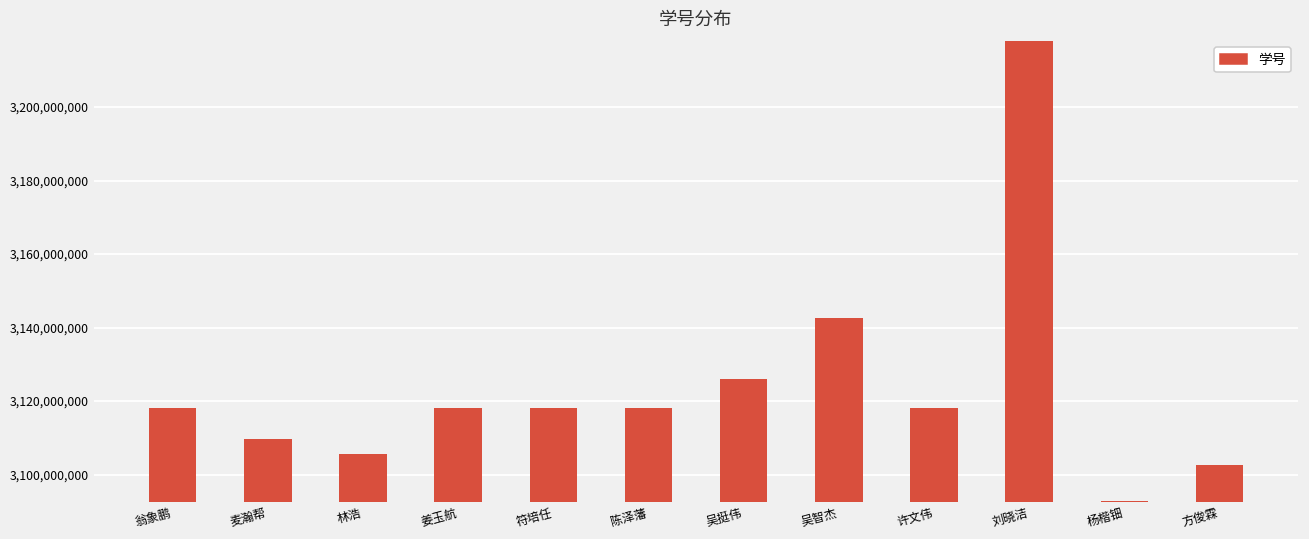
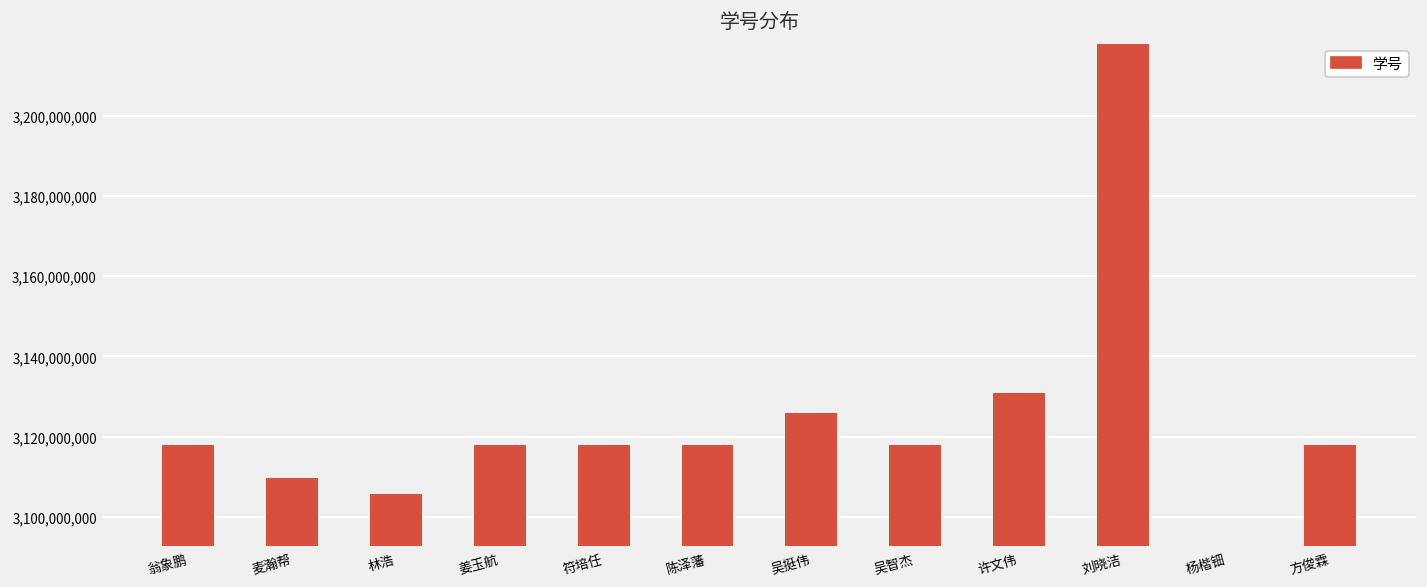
  {
    "翁象鹏": "3,118,000,000",
    "麦瀚帮": "3,110,000,000",
    "林浩": "3,106,000,000",
    "姜玉航": "3,118,000,000",
    "符培任": "3,118,000,000",
    "陈泽藩": "3,118,000,000",
    "吴挺伟": "3,126,000,000",
-   "吴智杰": "3,143,000,000",
-   "许文伟": "3,118,000,000",
+   "吴智杰": "3,118,000,000",
+   "许文伟": "3,131,000,000",
    "刘晓洁": "3,218,000,000",
    "杨楷钿": "3,093,000,000",
-   "方俊霖": "3,103,000,000"
+   "方俊霖": "3,118,000,000"
  }
